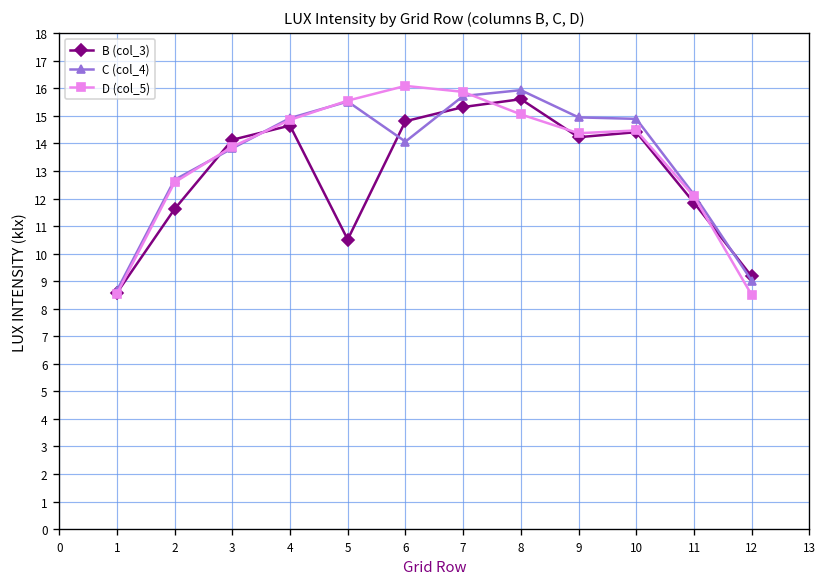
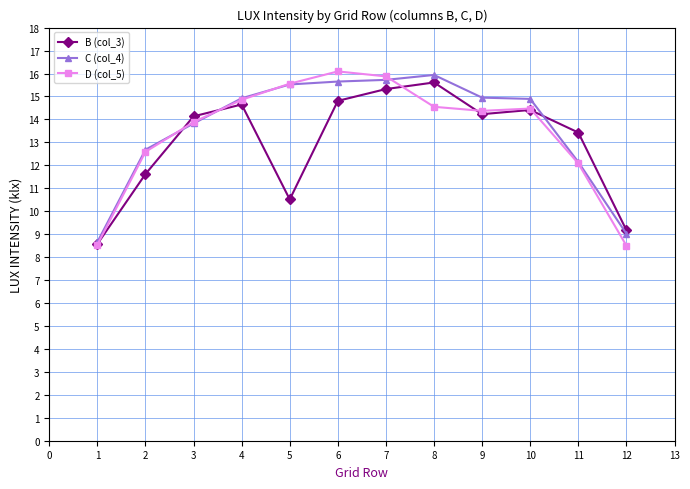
  {
    "B (col_3)": {
      "2": 11.6,
      "3": 14.1,
      "4": 14.7,
      "5": 10.5,
      "6": 14.8,
      "7": 15.3,
      "8": 15.6,
      "9": 14.2,
-     "11": 11.8,
+     "11": 13.4,
      "12": 9.2
    },
    "C (col_4)": {
-     "6": 14.1,
+     "6": 15.6,
      "7": 15.7,
      "8": 15.9,
      "9": 14.9,
      "10": 14.9,
      "12": 9.0
    },
    "D (col_5)": {
      "6": 16.1,
      "7": 15.9,
-     "8": 15.1,
+     "8": 14.5,
      "9": 14.4,
      "12": 8.5
    }
  }
